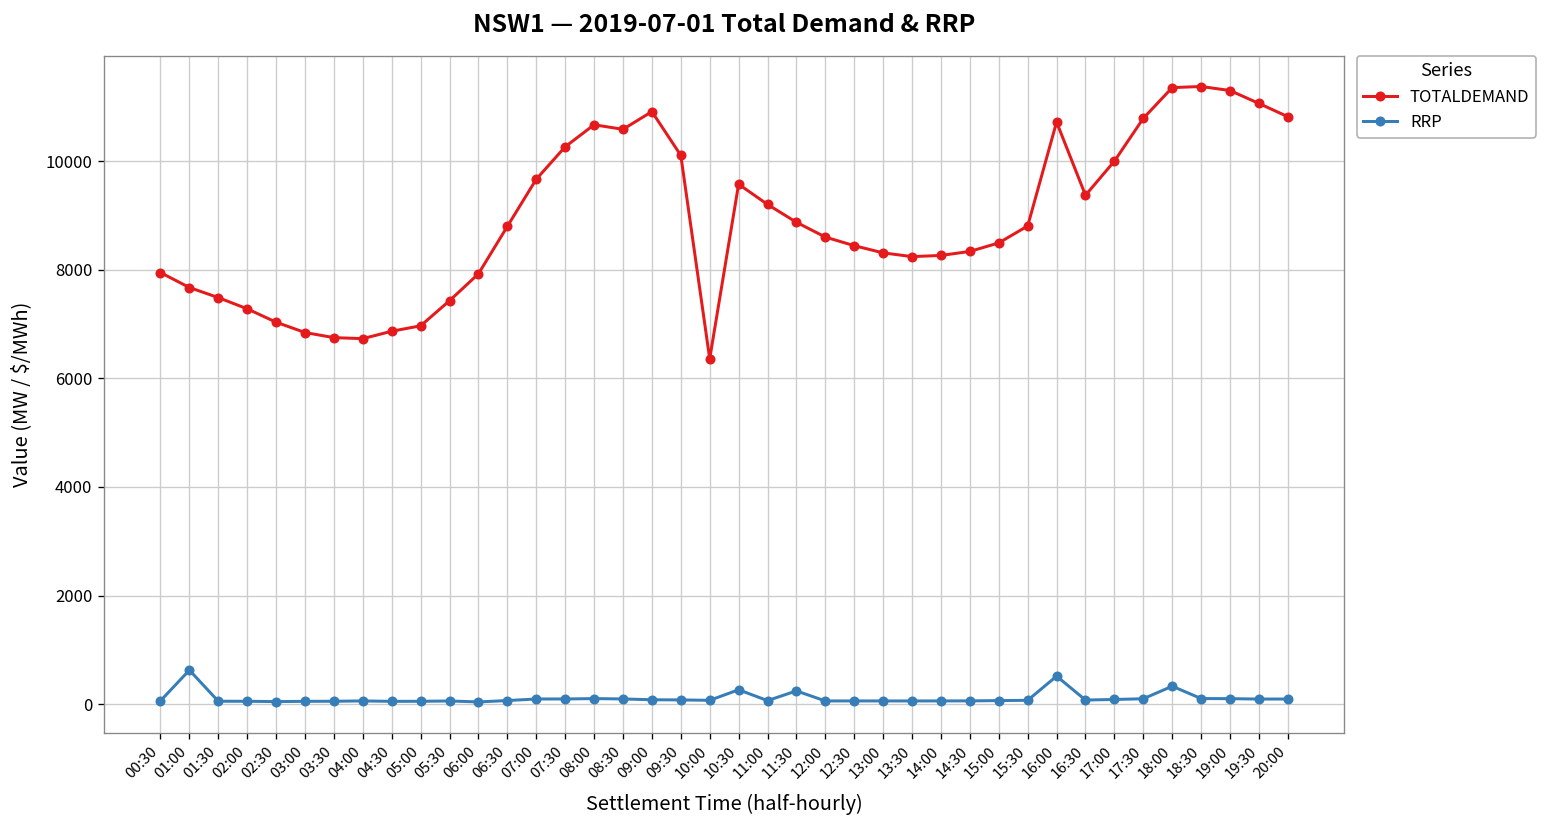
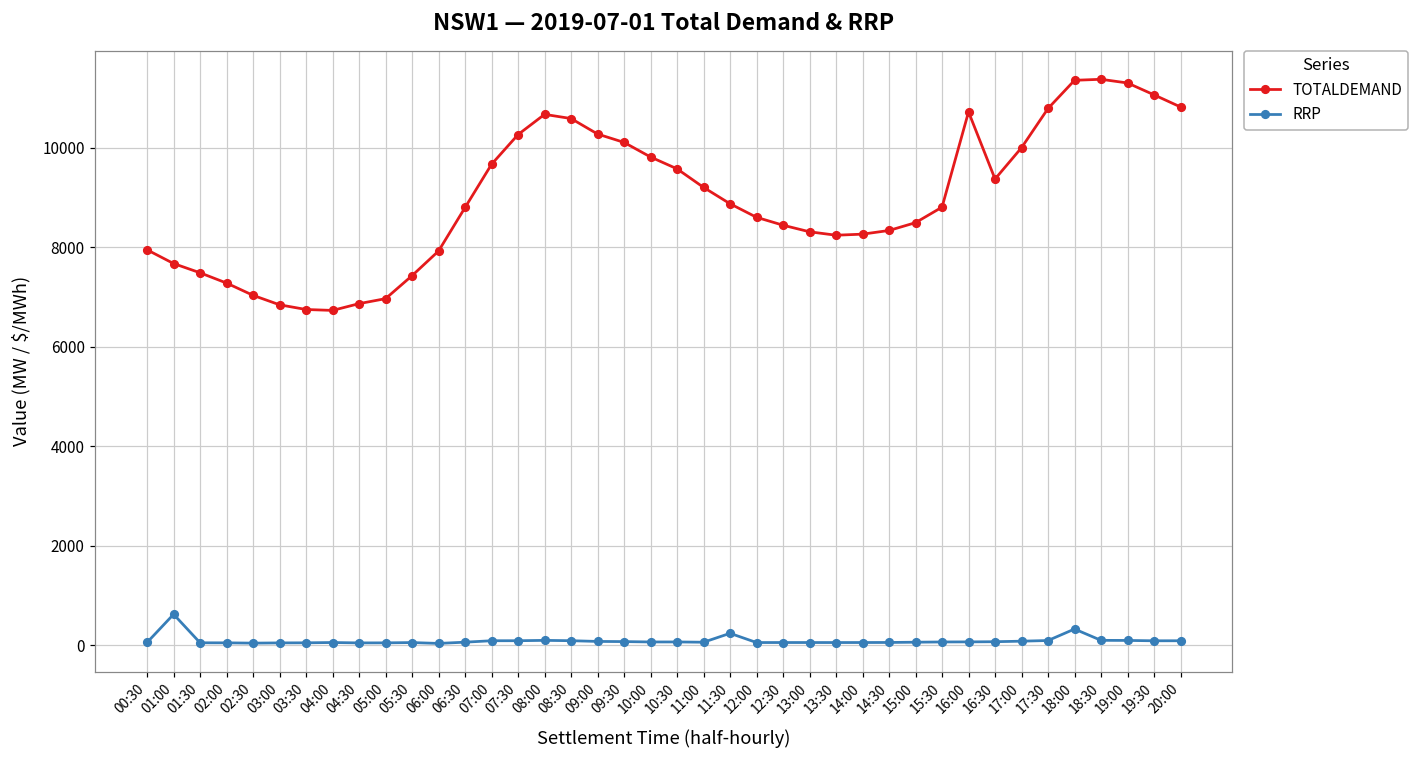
  {
    "TOTALDEMAND": {
      "00:30": 8000,
      "01:00": 7700,
      "01:30": 7500,
      "02:00": 7300,
      "02:30": 7000,
      "03:00": 6800,
      "03:30": 6800,
      "04:00": 6700,
      "04:30": 6900,
      "05:00": 7000,
      "05:30": 7400,
      "06:00": 7900,
      "06:30": 8800,
      "07:00": 9700,
      "07:30": 10300,
      "08:00": 10700,
      "08:30": 10600,
-     "09:00": 10900,
+     "09:00": 10300,
      "09:30": 10100,
-     "10:00": 6400,
+     "10:00": 9800,
      "10:30": 9600,
      "11:00": 9200,
      "11:30": 8900,
      "12:00": 8600,
      "12:30": 8400,
      "13:00": 8300,
      "13:30": 8200,
      "14:00": 8300,
      "14:30": 8300,
      "15:00": 8500,
      "15:30": 8800,
      "16:00": 10700,
      "16:30": 9400,
      "17:00": 10000,
      "17:30": 10800,
      "18:00": 11400,
      "18:30": 11400,
      "19:00": 11300,
      "19:30": 11100,
      "20:00": 10800
    },
    "RRP": {
      "00:30": 100,
      "01:00": 600,
      "01:30": 100,
      "02:00": 100,
      "02:30": 0,
      "03:00": 100,
      "03:30": 100,
      "04:00": 100,
      "04:30": 100,
      "05:00": 100,
      "05:30": 100,
      "06:00": 0,
      "06:30": 100,
      "07:00": 100,
      "07:30": 100,
      "08:00": 100,
      "08:30": 100,
      "09:00": 100,
      "09:30": 100,
      "10:00": 100,
-     "10:30": 300,
+     "10:30": 100,
      "11:00": 100,
      "11:30": 200,
      "12:00": 100,
      "12:30": 100,
      "13:00": 100,
      "13:30": 100,
      "14:00": 100,
      "14:30": 100,
      "15:00": 100,
      "15:30": 100,
-     "16:00": 500,
+     "16:00": 100,
      "16:30": 100,
      "17:00": 100,
      "17:30": 100,
      "18:00": 300,
      "18:30": 100,
      "19:00": 100,
      "19:30": 100,
      "20:00": 100
    }
  }
